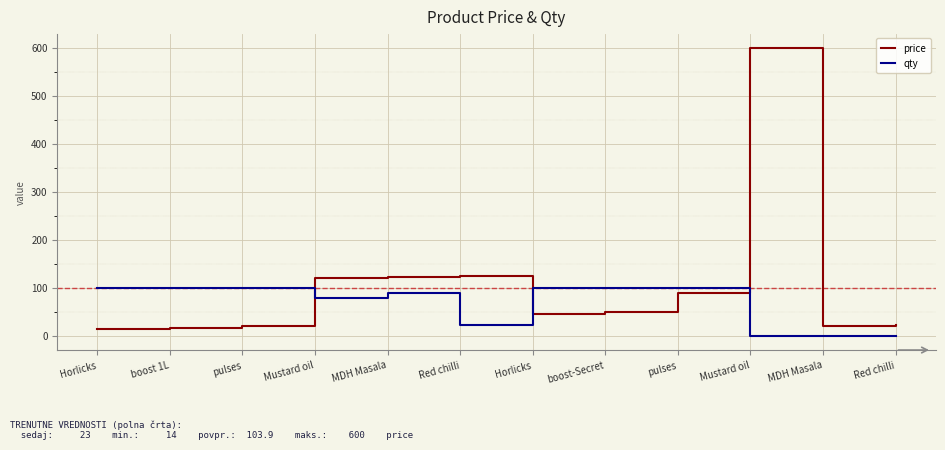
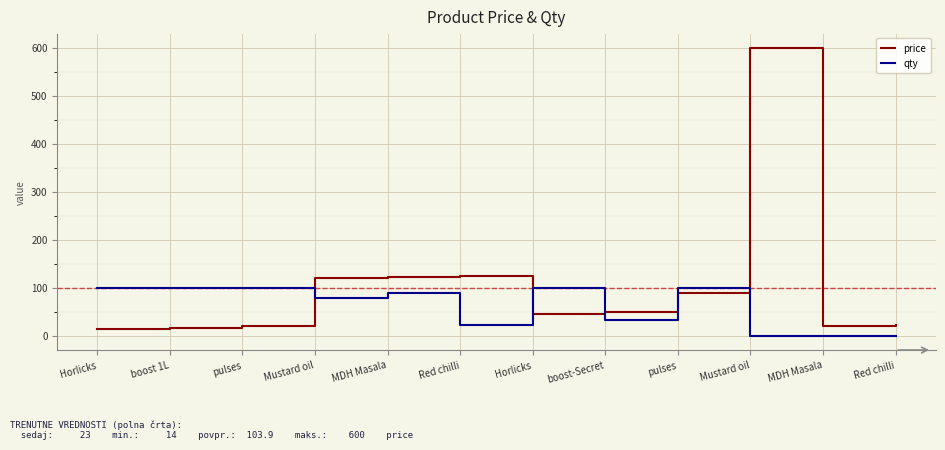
  {
    "price": {
      "boost 1L": 20,
      "boost-Secret": 50
    },
    "qty": {
      "boost 1L": 100,
-     "boost-Secret": 100
+     "boost-Secret": 30
    }
  }
